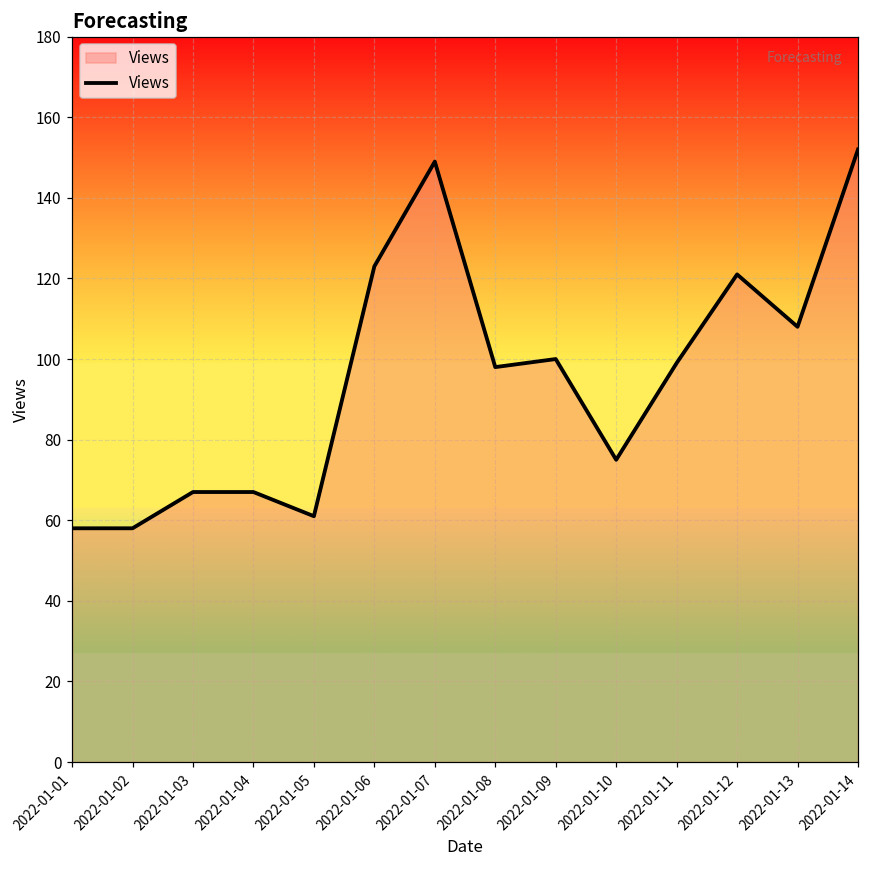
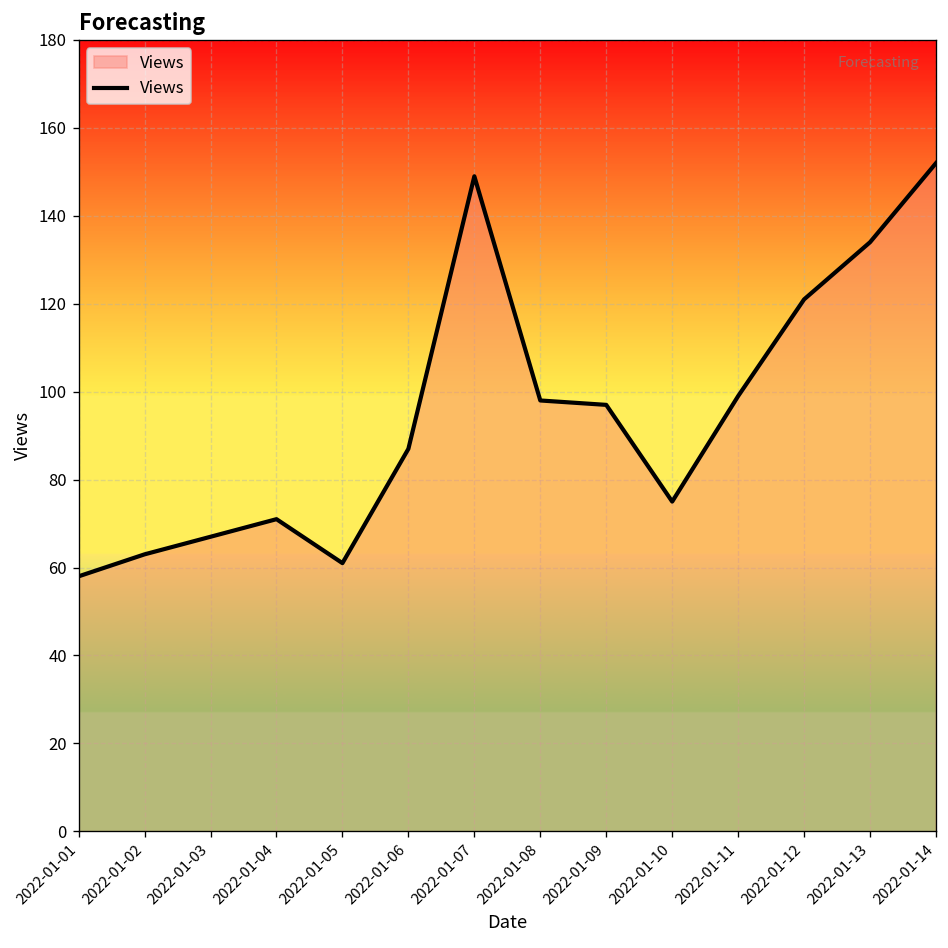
  {
    "2022-01-01": 58,
-   "2022-01-02": 58,
+   "2022-01-02": 63,
    "2022-01-03": 67,
-   "2022-01-04": 67,
+   "2022-01-04": 71,
    "2022-01-05": 61,
-   "2022-01-06": 123,
+   "2022-01-06": 87,
    "2022-01-07": 149,
    "2022-01-08": 98,
-   "2022-01-09": 100,
+   "2022-01-09": 97,
    "2022-01-10": 75,
    "2022-01-11": 99,
    "2022-01-12": 121,
-   "2022-01-13": 108,
+   "2022-01-13": 134,
    "2022-01-14": 152
  }
